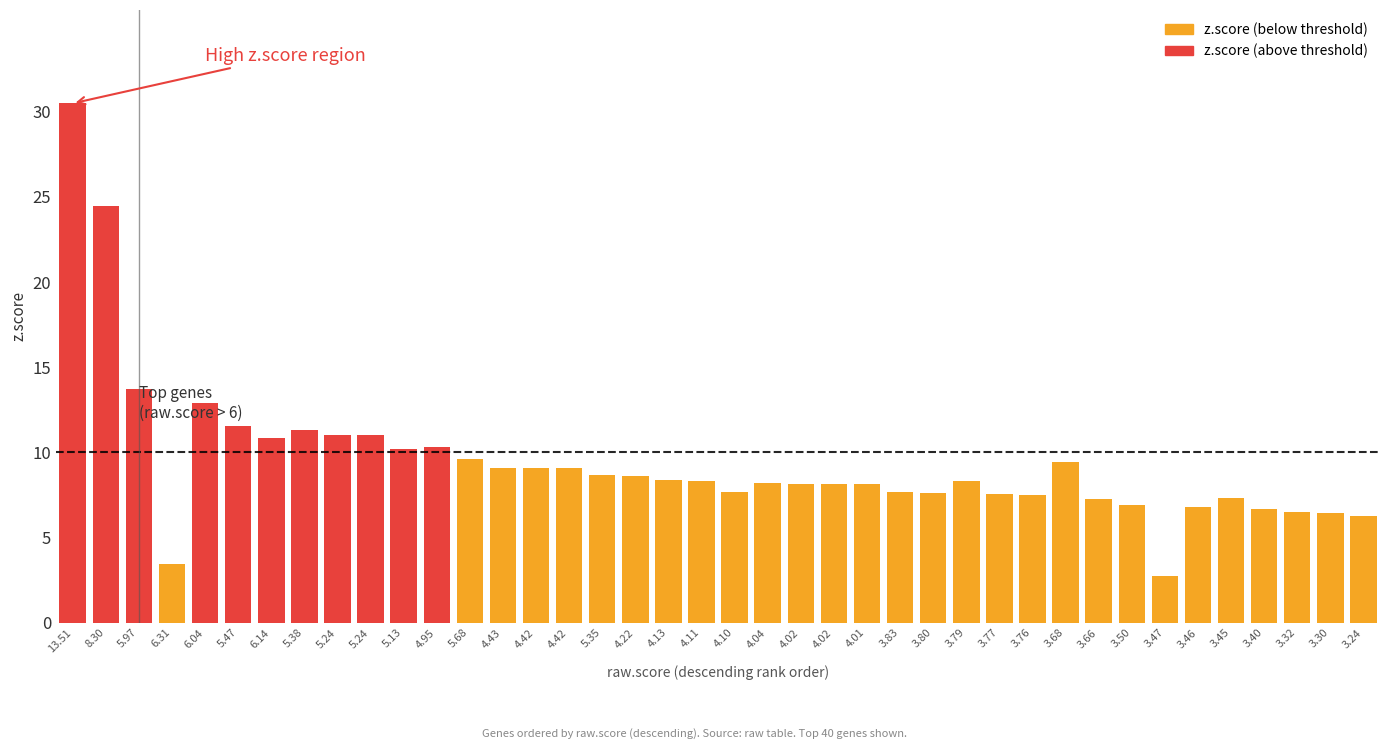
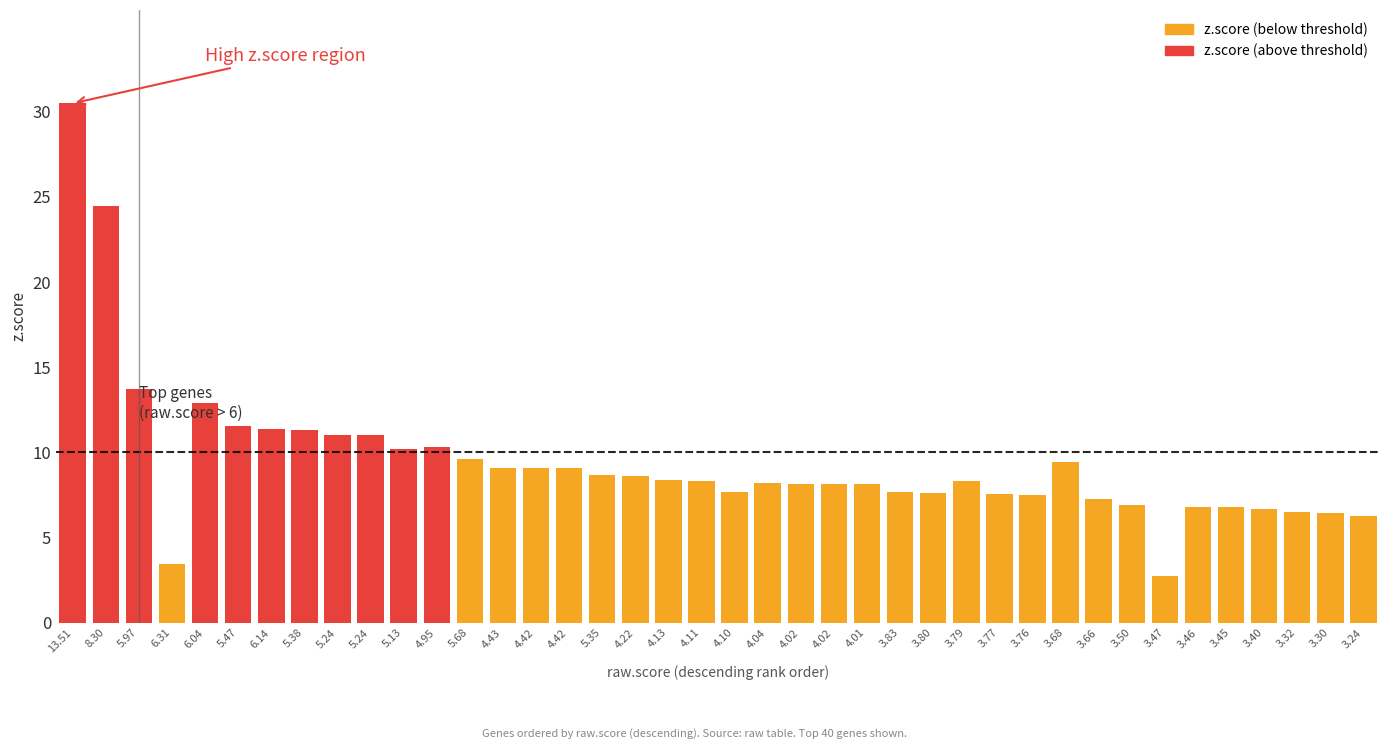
  {
    "13.51": 30.5,
    "8.30": 24.5,
    "6.31": 3.4,
    "5.47": 11.5,
-   "6.14": 10.8,
+   "6.14": 11.3,
    "5.38": 11.3,
    "5.13": 10.2,
    "4.95": 10.3,
    "5.68": 9.6,
    "4.43": 9.1,
    "5.35": 8.7,
    "4.22": 8.6,
    "4.13": 8.4,
    "4.11": 8.3,
    "4.10": 7.7,
    "4.04": 8.2,
    "4.01": 8.1,
    "3.83": 7.7,
    "3.80": 7.6,
    "3.79": 8.3,
    "3.77": 7.5,
    "3.76": 7.5,
    "3.68": 9.4,
    "3.66": 7.3,
    "3.50": 6.9,
    "3.47": 2.7,
    "3.46": 6.8,
-   "3.45": 7.3,
+   "3.45": 6.8,
    "3.40": 6.7,
    "3.32": 6.5,
    "3.30": 6.4,
    "3.24": 6.3
  }
